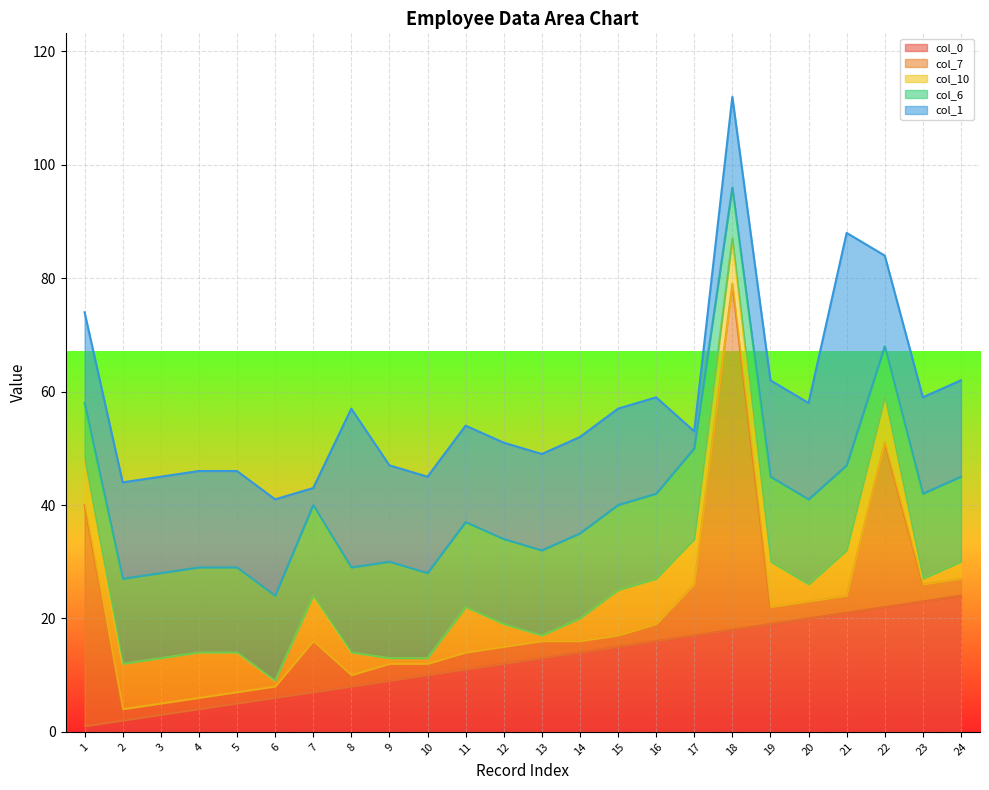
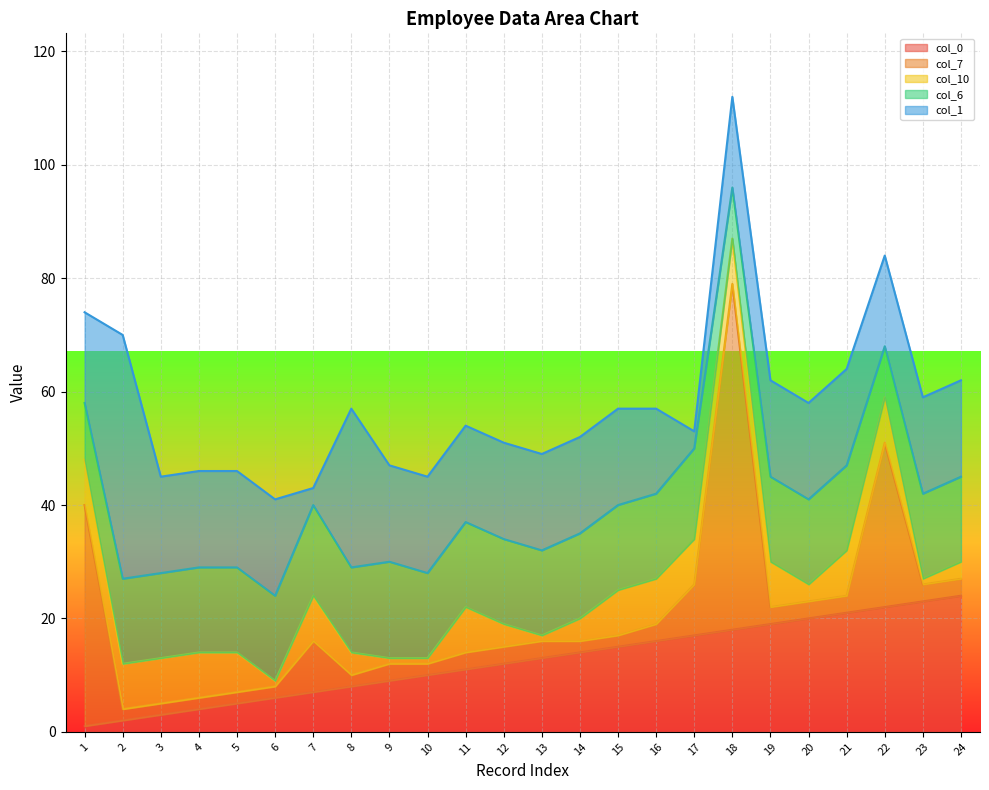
  {
    "col_10": {
      "1": 8,
      "2": 8,
      "3": 8,
      "4": 8,
      "5": 7,
      "6": 1,
      "7": 8,
      "8": 4,
      "9": 1,
      "10": 1,
      "11": 8,
      "12": 4,
      "13": 1,
      "14": 4,
      "15": 8,
      "16": 8,
      "17": 8,
      "18": 8,
      "19": 8,
      "20": 3,
      "21": 8,
      "22": 8,
      "23": 1,
      "24": 3
    },
    "col_6": {
      "1": 10,
      "2": 15,
      "3": 15,
      "4": 15,
      "5": 15,
      "6": 15,
      "7": 16,
      "8": 15,
      "9": 17,
      "10": 15,
      "11": 15,
      "12": 15,
      "13": 15,
      "14": 15,
      "15": 15,
      "16": 15,
      "17": 16,
      "18": 9,
      "19": 15,
      "20": 15,
      "21": 15,
      "22": 9,
      "23": 15,
      "24": 15
    },
    "col_1": {
      "1": 16,
-     "2": 17,
+     "2": 43,
      "3": 17,
      "4": 17,
      "5": 17,
      "6": 17,
      "7": 3,
      "8": 28,
      "9": 17,
      "10": 17,
      "11": 17,
      "12": 17,
      "13": 17,
      "14": 17,
      "15": 17,
-     "16": 17,
+     "16": 15,
      "17": 3,
      "18": 16,
      "19": 17,
      "20": 17,
-     "21": 41,
+     "21": 17,
      "22": 16,
      "23": 17,
      "24": 17
    }
  }
